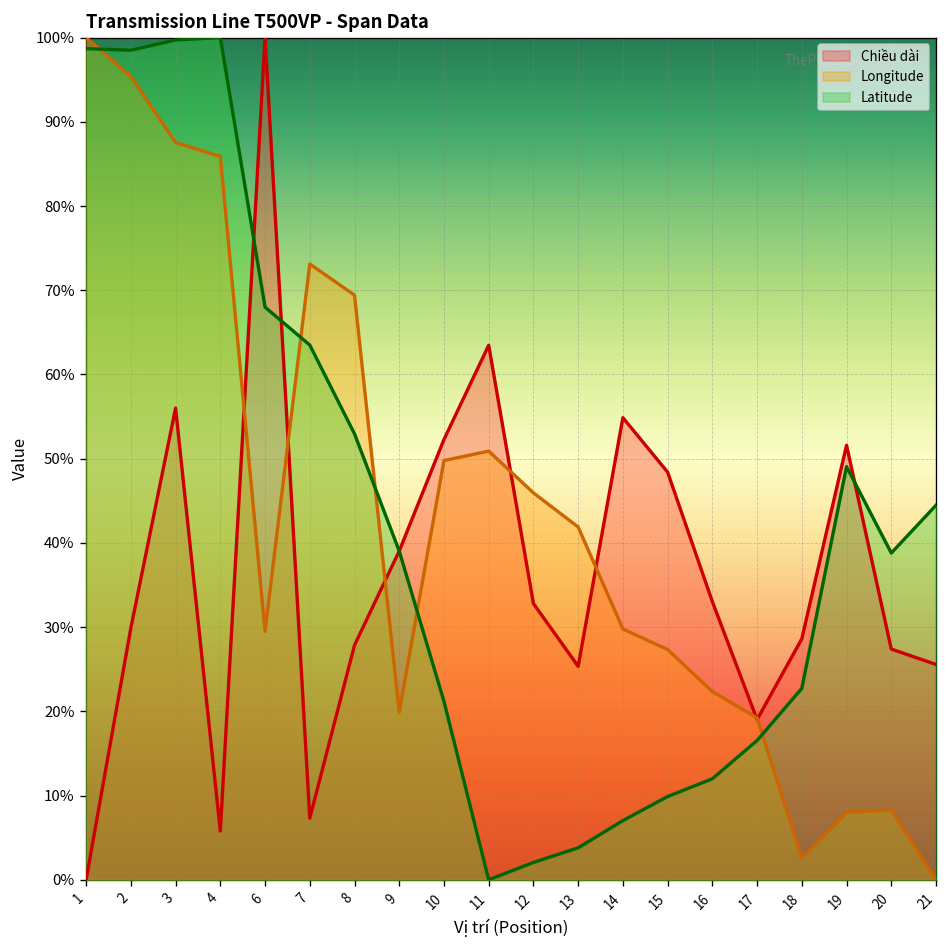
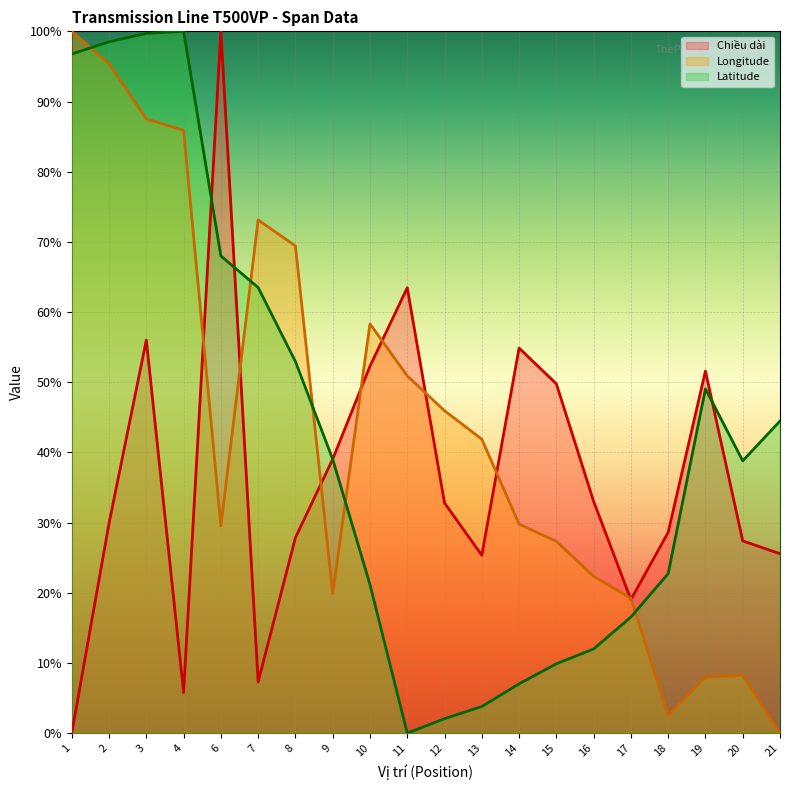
  {
    "Chiều dài": {
      "1": "0%",
      "2": "30%",
      "3": "56%",
      "4": "6%",
      "6": "100%",
      "7": "7%",
      "8": "28%",
      "10": "52%",
      "11": "63%",
      "12": "33%",
      "13": "25%",
      "14": "55%",
-     "15": "48%",
+     "15": "50%",
      "16": "33%",
      "18": "29%",
      "19": "52%",
      "20": "27%",
      "21": "26%"
    },
    "Longitude": {
      "1": "100%",
      "2": "95%",
      "3": "88%",
      "4": "86%",
      "6": "30%",
      "7": "73%",
      "8": "69%",
      "9": "20%",
-     "10": "50%",
+     "10": "58%",
      "11": "51%",
      "12": "46%",
      "13": "42%",
      "14": "30%",
      "15": "27%",
      "16": "22%",
      "18": "3%",
      "19": "8%",
      "20": "8%",
      "21": "0%"
    },
    "Latitude": {
-     "1": "99%",
+     "1": "97%",
      "2": "99%",
      "3": "100%",
      "4": "100%",
      "6": "68%",
      "7": "63%",
      "8": "53%",
      "10": "21%",
      "11": "0%",
      "12": "2%",
      "13": "4%",
      "14": "7%",
      "15": "10%",
      "16": "12%",
      "17": "17%",
      "18": "23%",
      "19": "49%",
      "20": "39%",
      "21": "44%"
    }
  }
